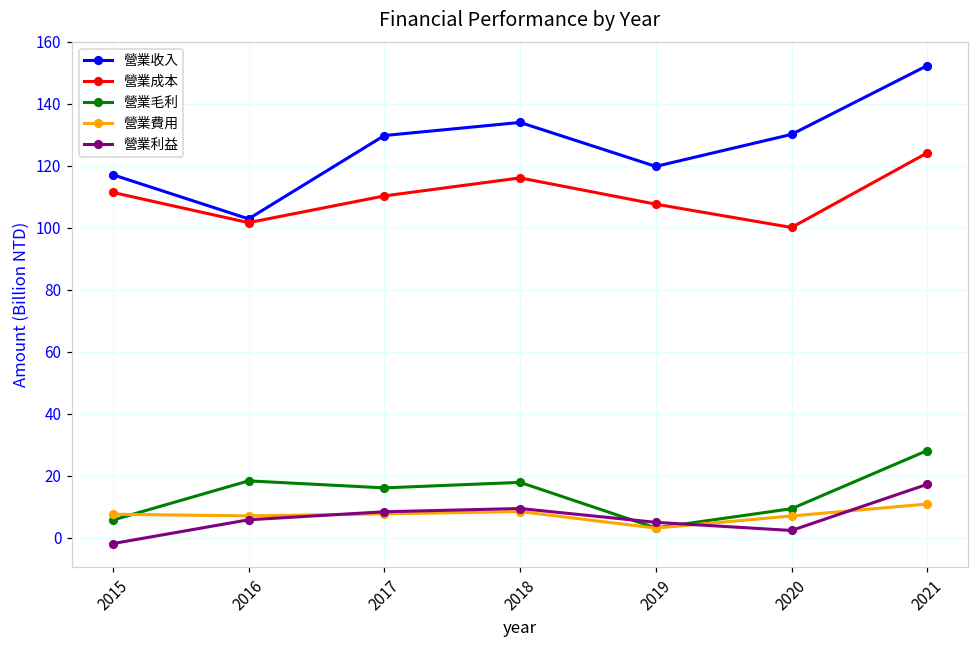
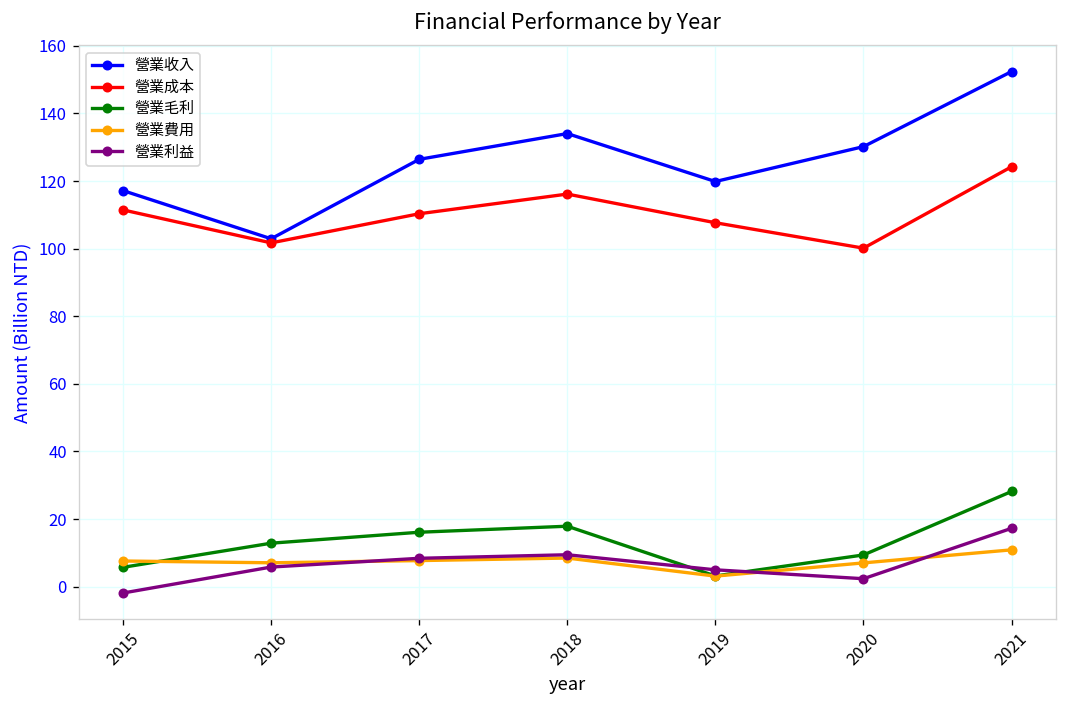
  {
    "營業收入": {
      "2015": 117,
      "2016": 103,
-     "2017": 130,
+     "2017": 126,
      "2018": 134,
      "2019": 120,
      "2020": 130,
      "2021": 152
    },
    "營業成本": {
      "2015": 111,
      "2016": 102,
      "2017": 110,
      "2018": 116,
      "2019": 108,
      "2020": 100,
      "2021": 124
    },
    "營業毛利": {
      "2015": 6,
-     "2016": 18,
+     "2016": 13,
      "2017": 16,
      "2018": 18,
      "2020": 9,
      "2021": 28
    },
    "營業費用": {
      "2015": 8,
      "2016": 7,
      "2018": 8,
      "2020": 7,
      "2021": 11
    },
    "營業利益": {
      "2015": -2,
      "2016": 6,
      "2018": 9,
      "2019": 5,
      "2020": 2,
      "2021": 17
    }
  }
